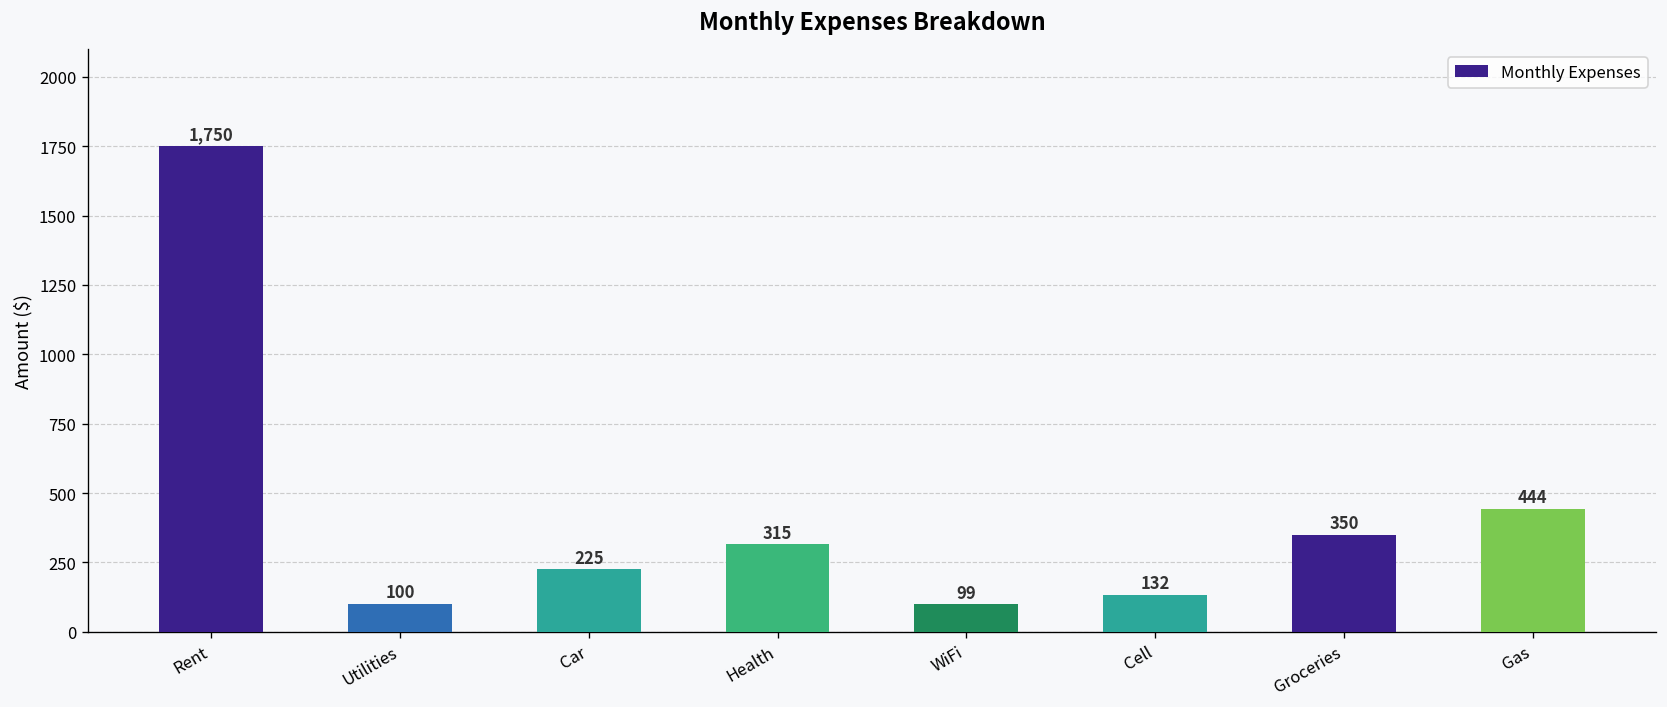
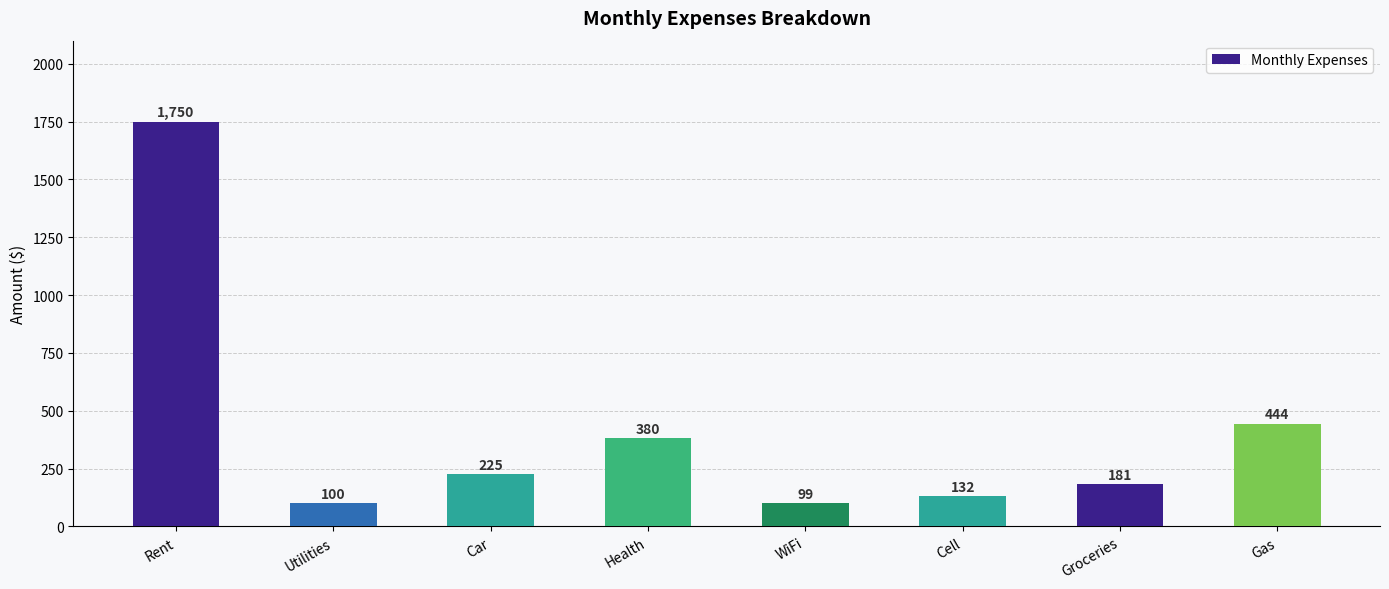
  {
    "Rent": "1,750",
    "Utilities": "100",
    "Car": "225",
-   "Health": "315",
+   "Health": "380",
    "WiFi": "99",
    "Cell": "132",
-   "Groceries": "350",
+   "Groceries": "181",
    "Gas": "444"
  }
